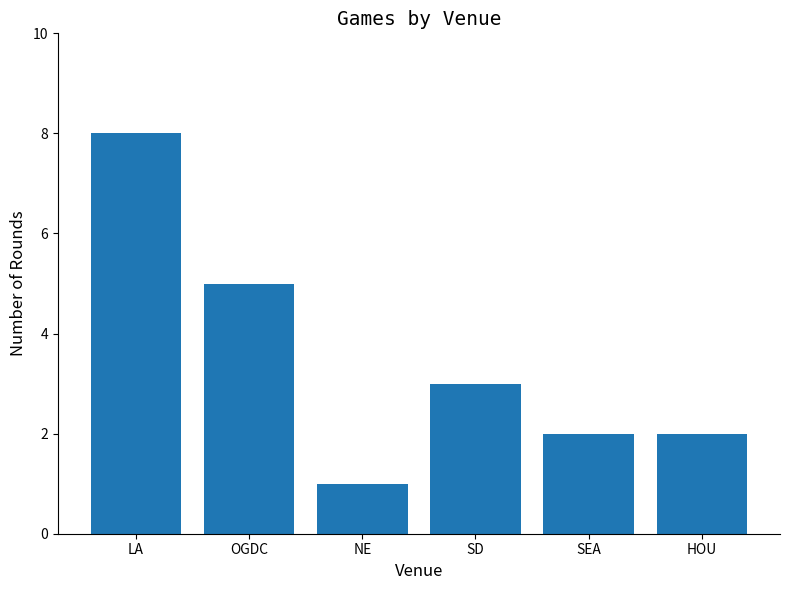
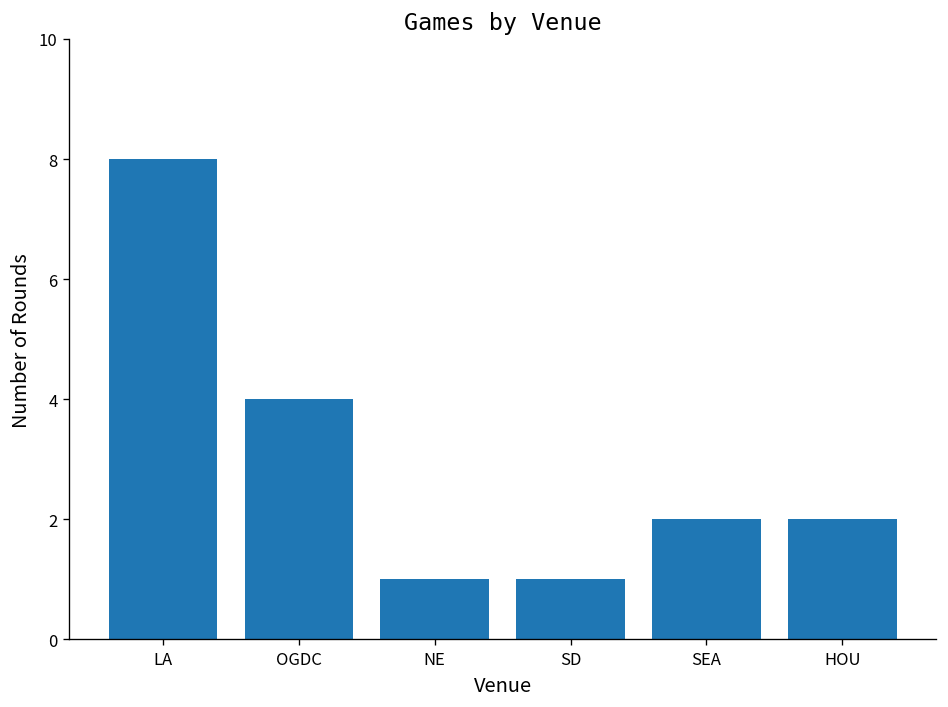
  {
    "LA": 8,
-   "OGDC": 5,
+   "OGDC": 4,
    "NE": 1,
-   "SD": 3,
+   "SD": 1,
    "SEA": 2,
    "HOU": 2
  }
